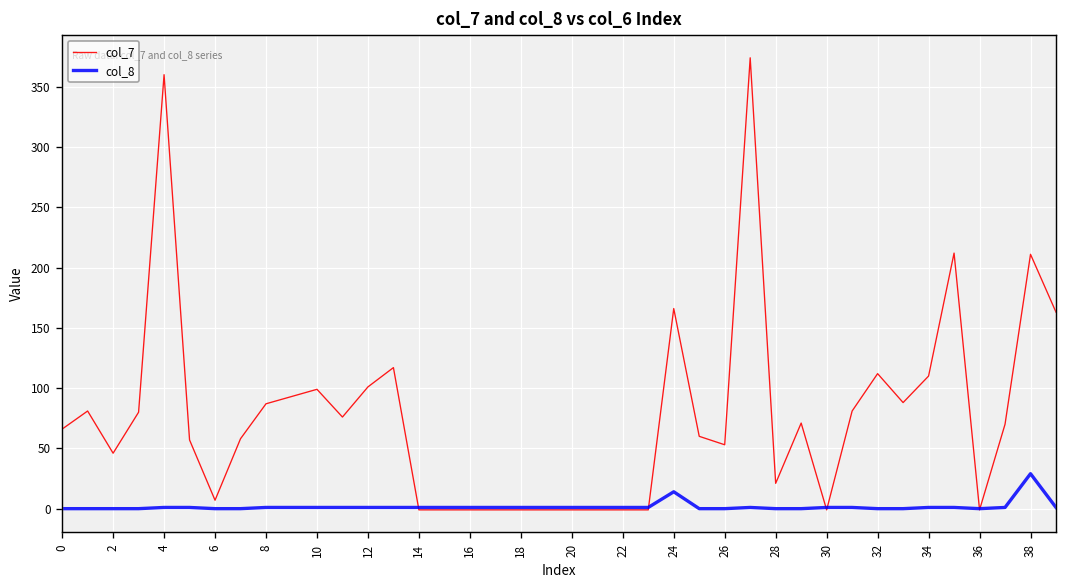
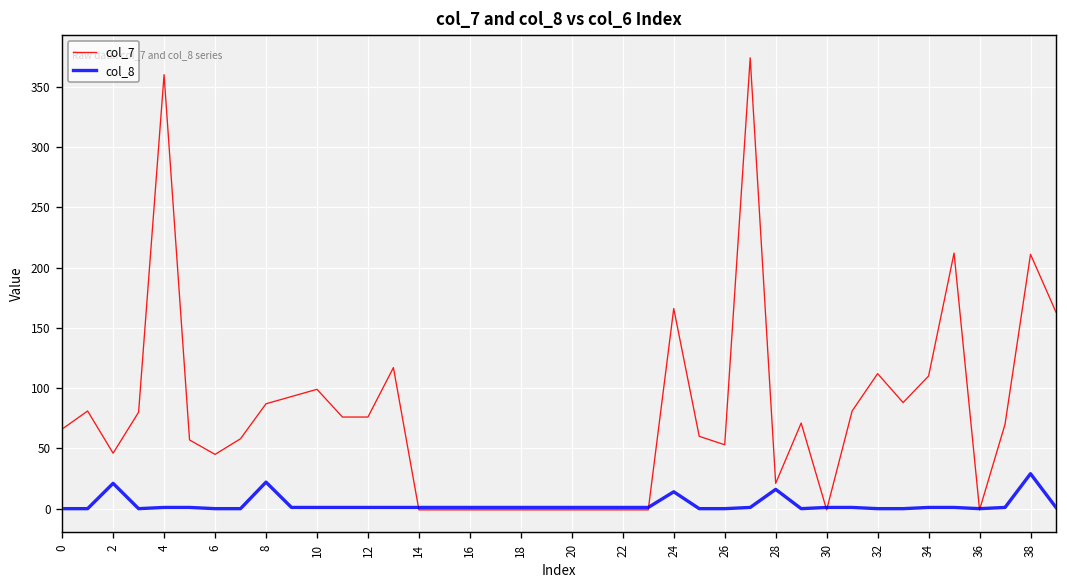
  {
    "col_7": {
      "0": 66,
      "2": 46,
-     "6": 7,
+     "6": 45,
      "8": 87,
      "10": 99,
-     "12": 101,
+     "12": 76,
      "24": 166,
      "26": 53,
      "28": 21,
      "32": 112,
      "34": 110,
      "38": 211
    },
    "col_8": {
      "0": 0,
-     "2": 0,
+     "2": 21,
      "4": 1,
      "6": 0,
-     "8": 1,
+     "8": 22,
      "10": 1,
      "12": 1,
      "24": 14,
      "26": 0,
-     "28": 0,
+     "28": 16,
      "32": 0,
      "34": 1,
      "38": 29
    }
  }
